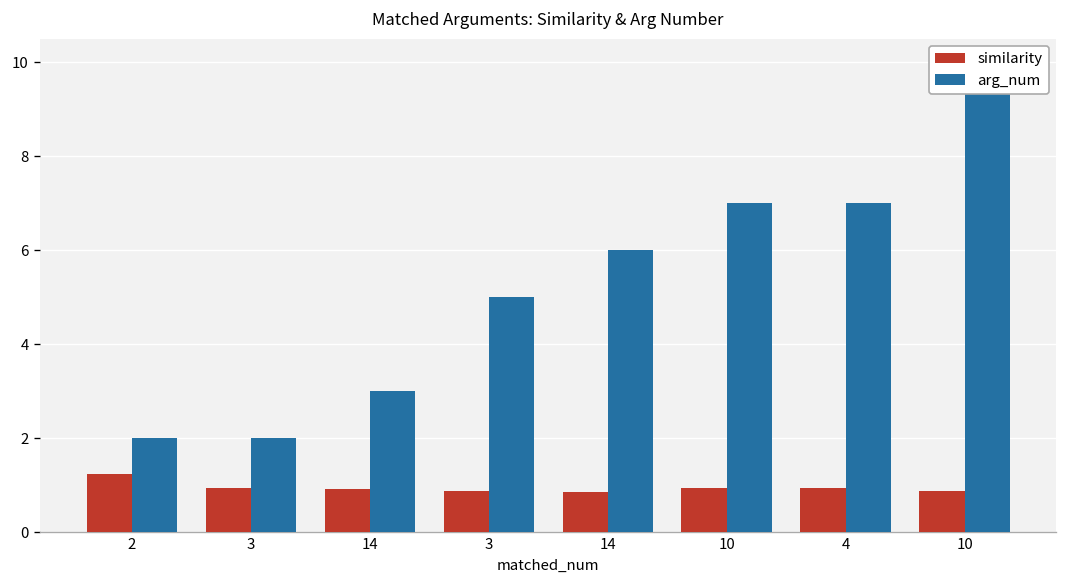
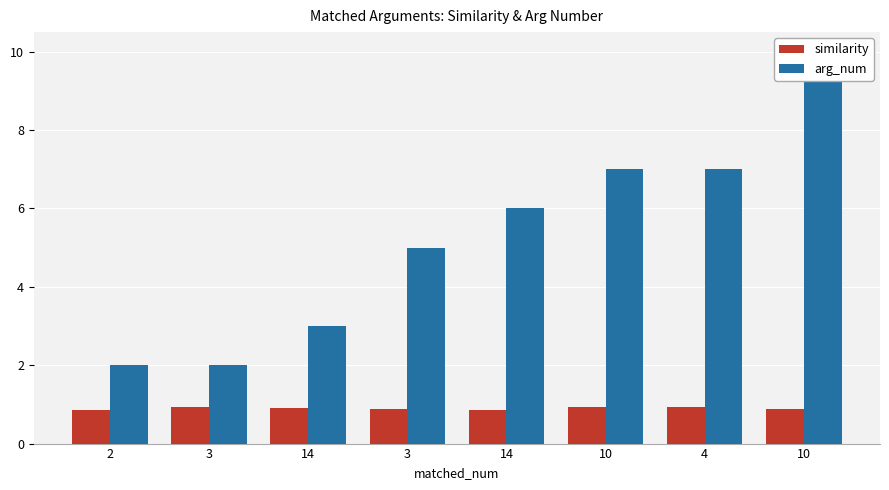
  {
    "similarity": {
-     "2": 1.2,
+     "2": 0.9,
      "4": 0.9
    },
    "arg_num": {
      "2": 2.0,
      "4": 7.0
    }
  }
